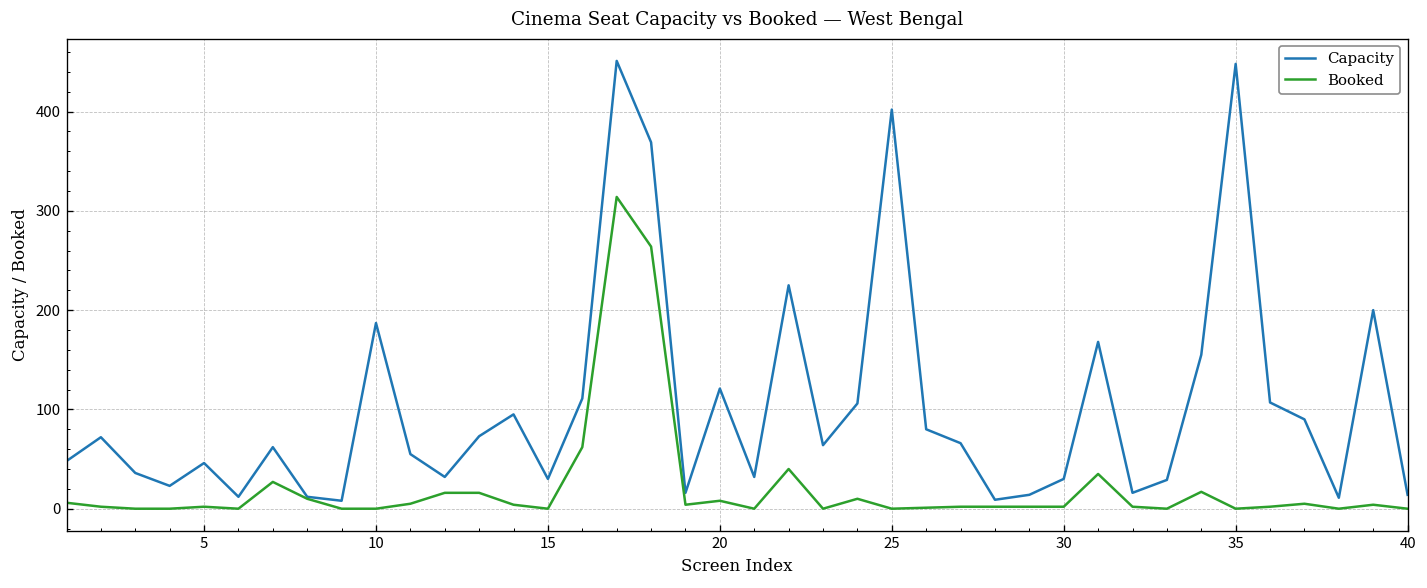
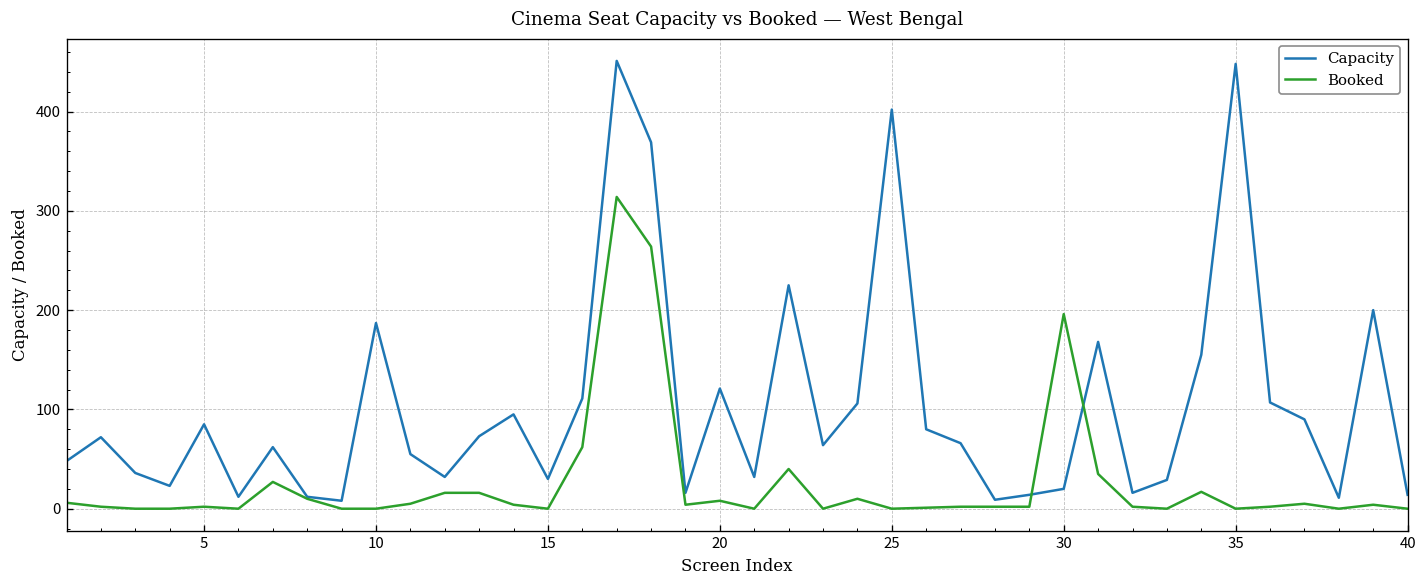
  {
    "Capacity": {
-     "5": 50,
+     "5": 90,
      "10": 190,
      "15": 30,
      "20": 120,
      "25": 400,
-     "30": 30,
+     "30": 20,
      "35": 450,
      "40": 10
    },
    "Booked": {
      "5": 0,
      "10": 0,
      "15": 0,
      "20": 10,
      "25": 0,
-     "30": 0,
+     "30": 200,
      "35": 0,
      "40": 0
    }
  }
